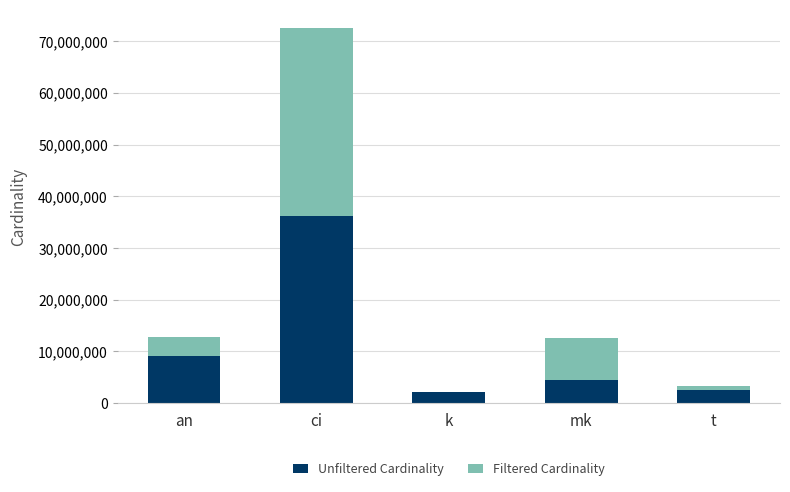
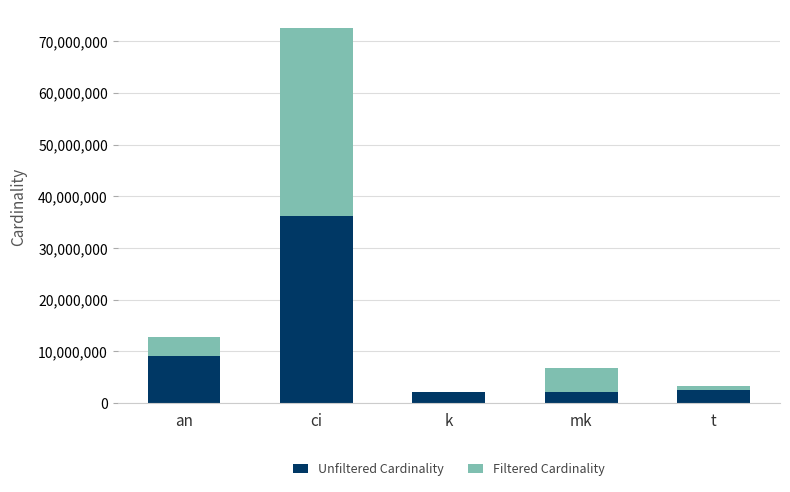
  {
    "Unfiltered Cardinality": {
      "an": "9,000,000",
      "ci": "36,000,000",
      "k": "2,000,000",
-     "mk": "5,000,000",
+     "mk": "2,000,000",
      "t": "3,000,000"
    },
    "Filtered Cardinality": {
      "an": "4,000,000",
      "ci": "36,000,000",
-     "mk": "8,000,000",
+     "mk": "5,000,000",
      "t": "1,000,000"
    }
  }
